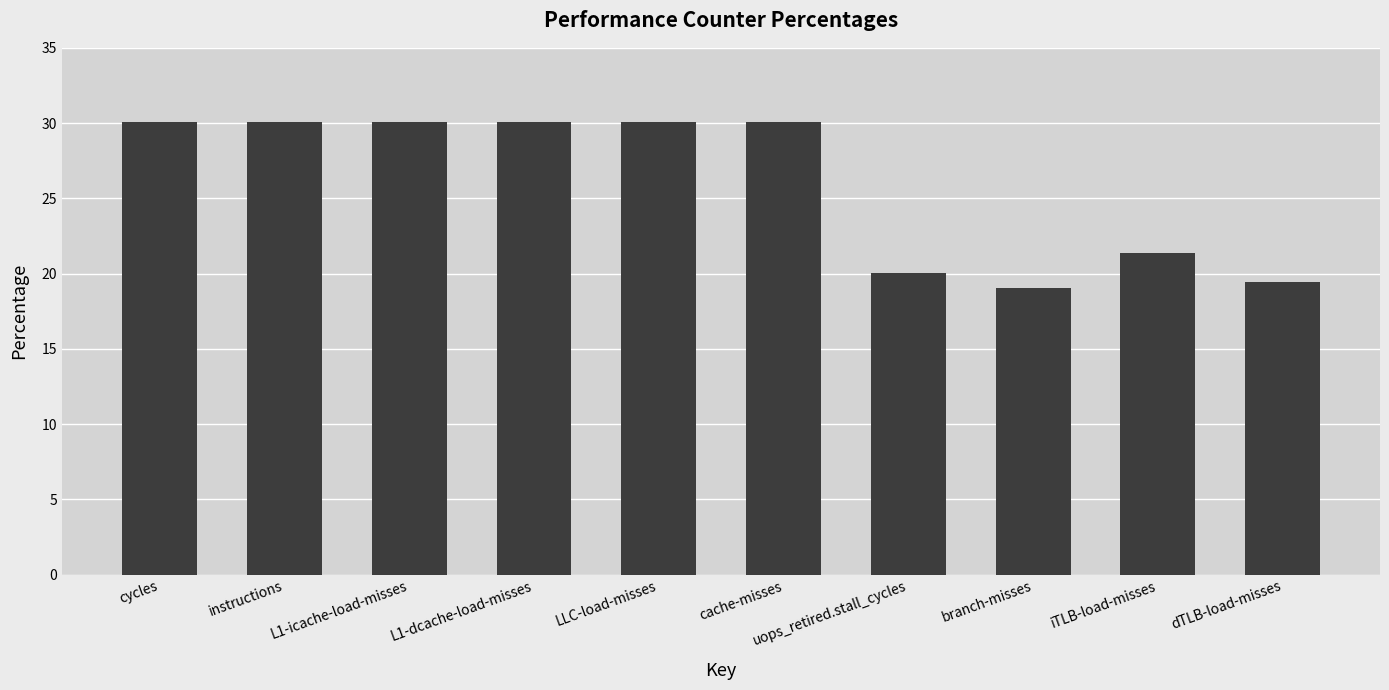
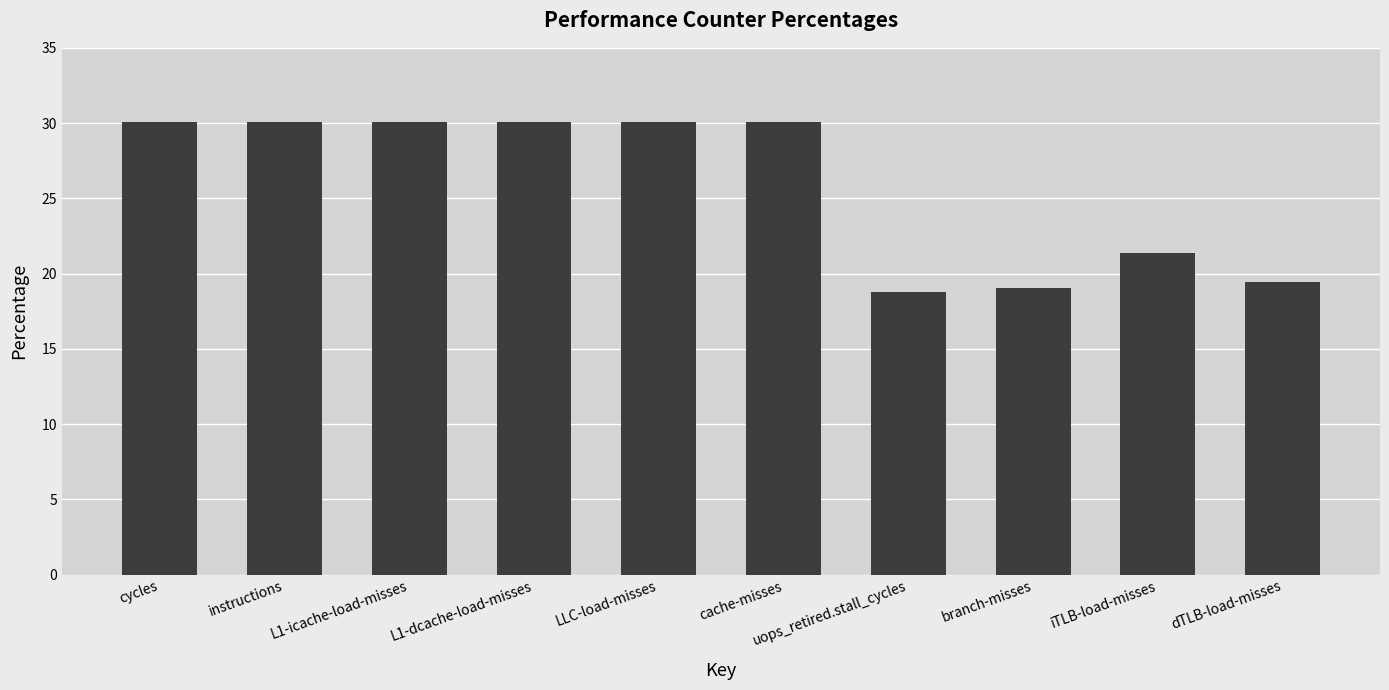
  {
    "cycles": 30.1,
    "instructions": 30.1,
    "L1-icache-load-misses": 30.1,
    "L1-dcache-load-misses": 30.1,
    "LLC-load-misses": 30.1,
    "cache-misses": 30.1,
-   "uops_retired.stall_cycles": 20.0,
+   "uops_retired.stall_cycles": 18.8,
    "branch-misses": 19.0,
    "iTLB-load-misses": 21.4,
    "dTLB-load-misses": 19.5
  }
